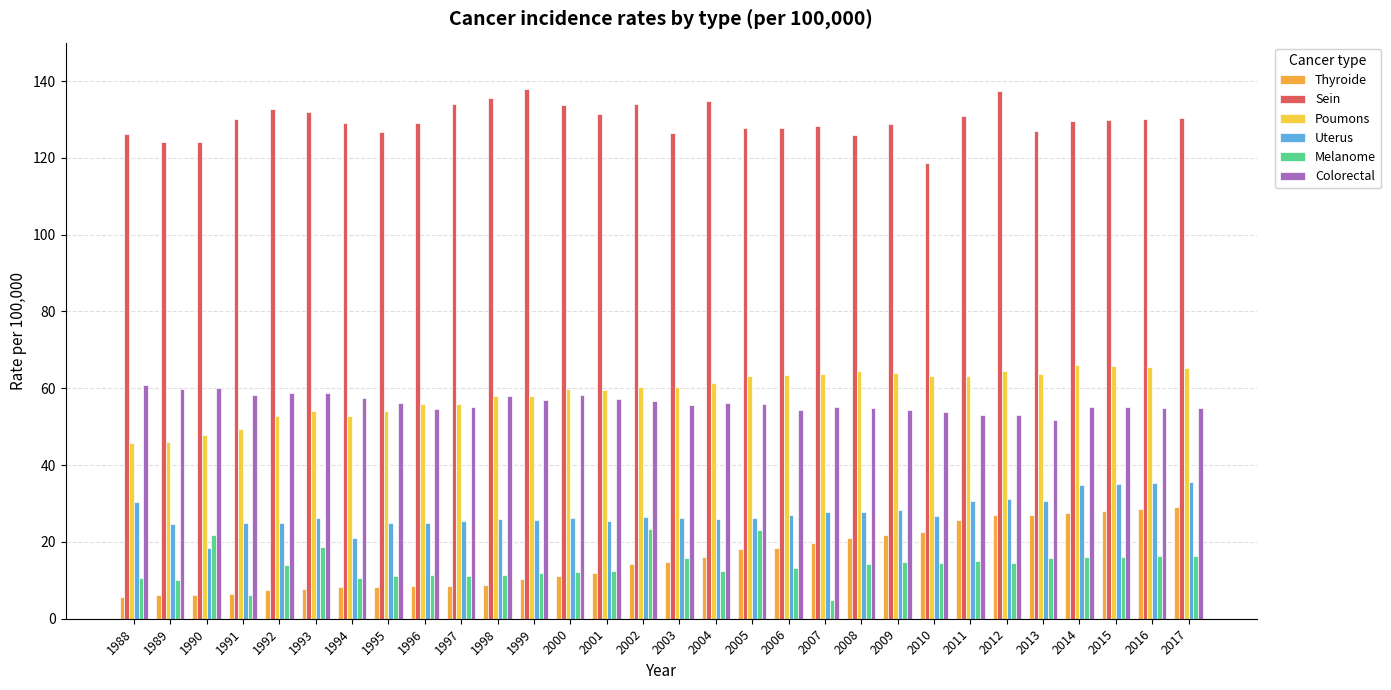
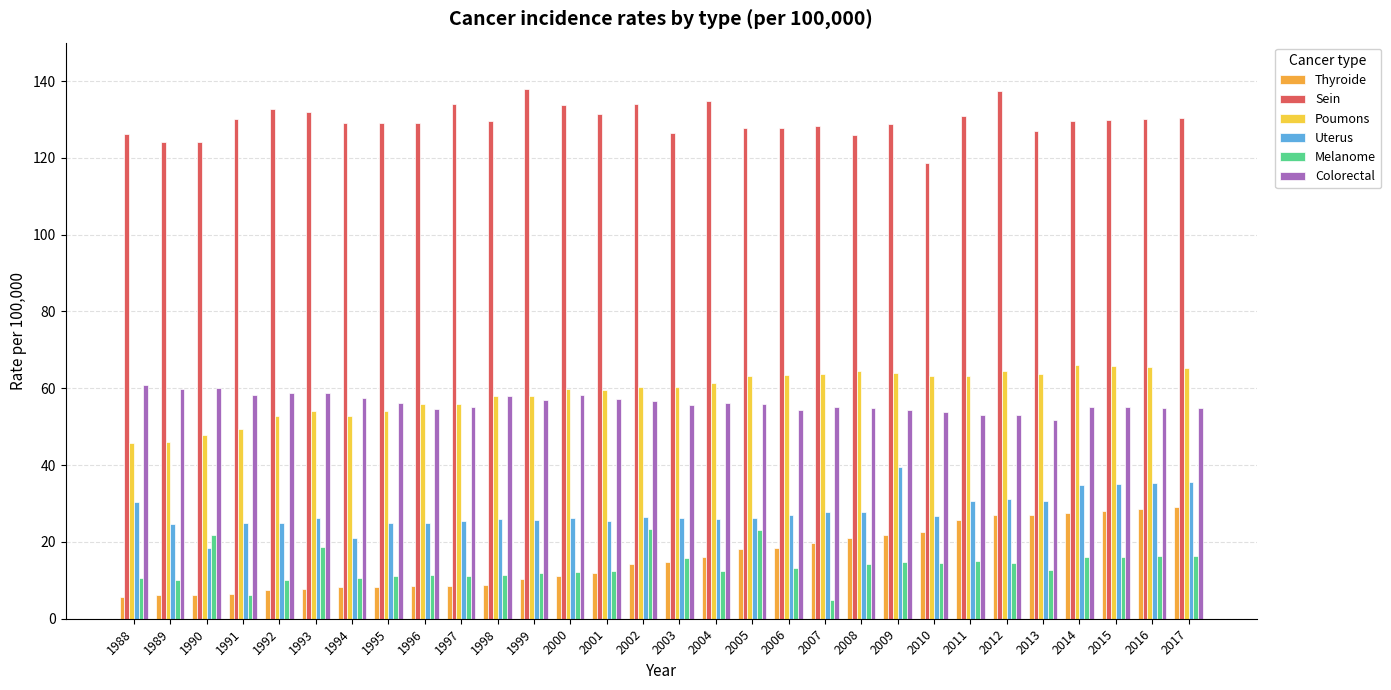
  {
    "Sein": {
      "1988": 126,
      "1989": 124,
      "1990": 124,
      "1991": 130,
      "1992": 133,
      "1993": 132,
      "1994": 129,
-     "1995": 127,
+     "1995": 129,
      "1996": 129,
      "1997": 134,
-     "1998": 136,
+     "1998": 130,
      "1999": 138,
      "2000": 134,
      "2001": 132,
      "2002": 134,
      "2003": 127,
      "2004": 135,
      "2005": 128,
      "2006": 128,
      "2007": 128,
      "2008": 126,
      "2009": 129,
      "2010": 119,
      "2011": 131,
      "2012": 137,
      "2013": 127,
      "2014": 130,
      "2015": 130,
      "2016": 130,
      "2017": 130
    },
    "Uterus": {
      "1988": 31,
      "1989": 25,
      "1990": 18,
      "1991": 25,
      "1992": 25,
      "1993": 26,
      "1994": 21,
      "1995": 25,
      "1996": 25,
      "1997": 26,
      "1998": 26,
      "1999": 26,
      "2000": 26,
      "2001": 26,
      "2002": 26,
      "2003": 26,
      "2004": 26,
      "2005": 26,
      "2006": 27,
      "2007": 28,
      "2008": 28,
-     "2009": 28,
+     "2009": 40,
      "2010": 27,
      "2011": 31,
      "2012": 31,
      "2013": 31,
      "2014": 35,
      "2015": 35,
      "2016": 35,
      "2017": 36
    },
    "Melanome": {
      "1988": 11,
      "1989": 10,
      "1990": 22,
      "1991": 6,
-     "1992": 14,
+     "1992": 10,
      "1993": 19,
      "1994": 11,
      "1995": 11,
      "1996": 11,
      "1997": 11,
      "1998": 11,
      "1999": 12,
      "2000": 12,
      "2001": 12,
      "2002": 23,
      "2003": 16,
      "2004": 12,
      "2005": 23,
      "2006": 13,
      "2007": 5,
      "2008": 14,
      "2009": 15,
      "2010": 14,
      "2011": 15,
      "2012": 15,
-     "2013": 16,
+     "2013": 13,
      "2014": 16,
      "2015": 16,
      "2016": 16,
      "2017": 16
    },
    "Colorectal": {
      "1988": 61,
      "1989": 60,
      "1990": 60,
      "1991": 58,
      "1992": 59,
      "1993": 59,
      "1994": 58,
      "1995": 56,
      "1996": 55,
      "1997": 55,
      "1998": 58,
      "1999": 57,
      "2000": 58,
      "2001": 57,
      "2002": 57,
      "2003": 56,
      "2004": 56,
      "2005": 56,
      "2006": 54,
      "2007": 55,
      "2008": 55,
      "2009": 54,
      "2010": 54,
      "2011": 53,
      "2012": 53,
      "2013": 52,
      "2014": 55,
      "2015": 55,
      "2016": 55,
      "2017": 55
    }
  }
